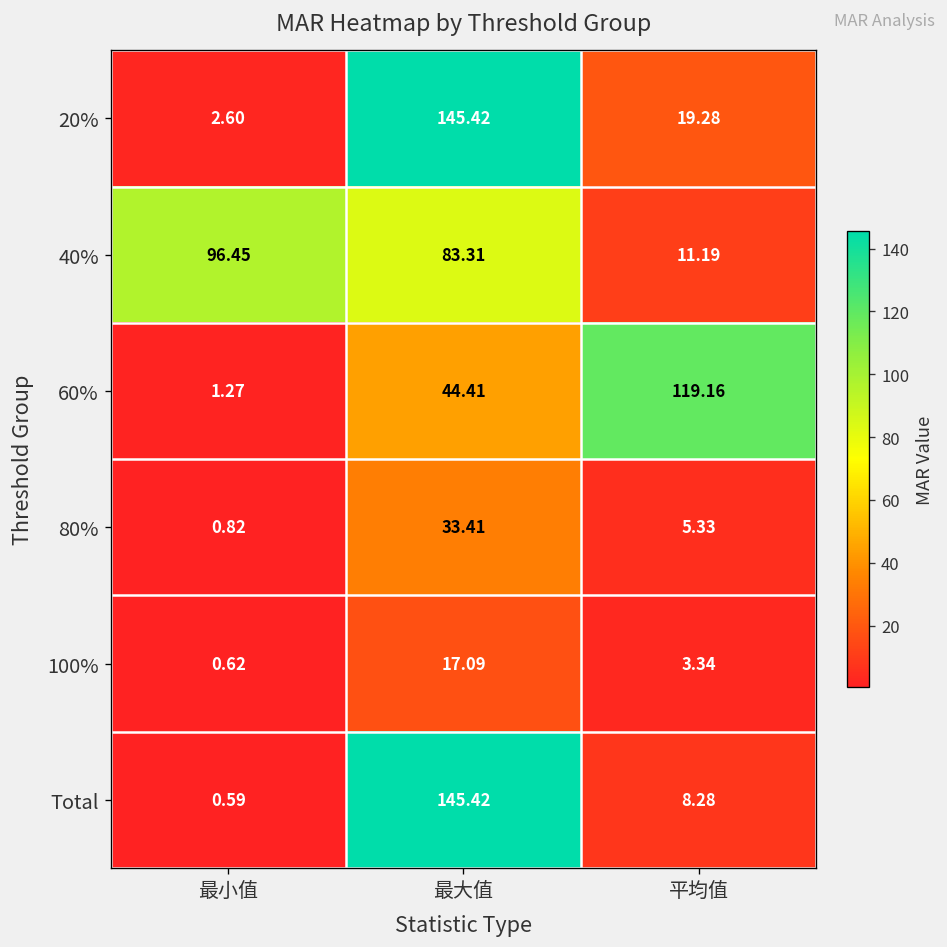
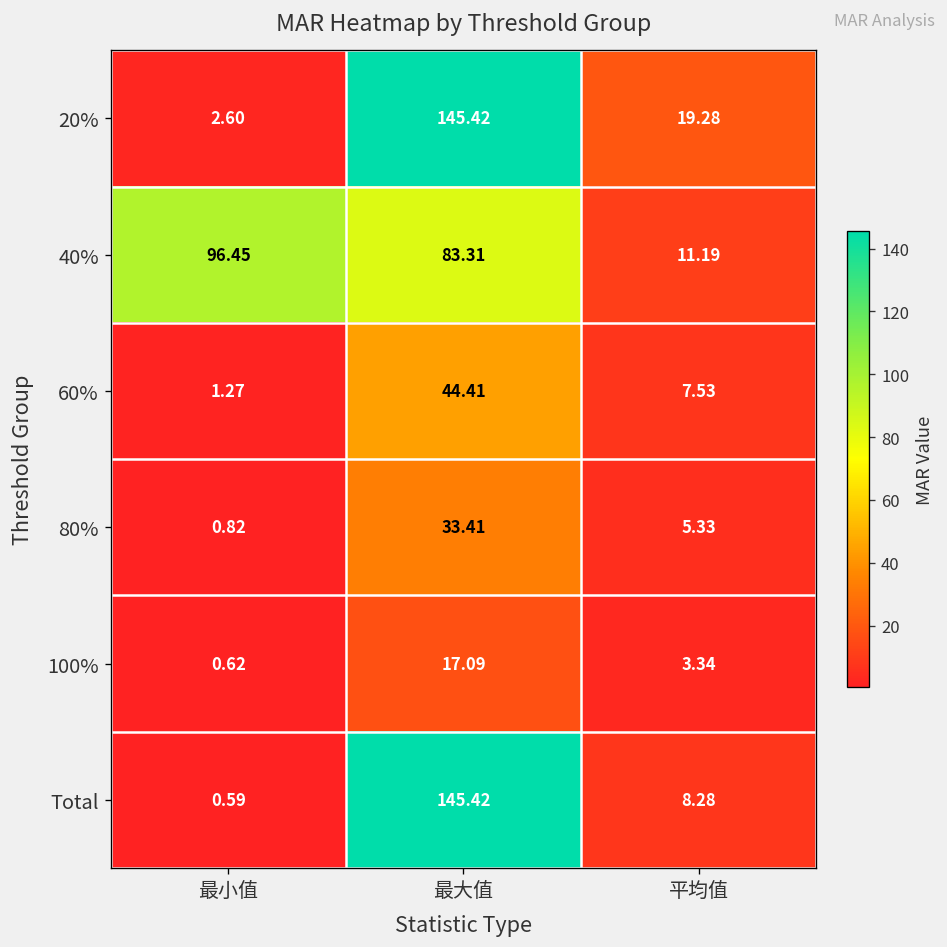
  {
    "20%": {
      "最小值": 2.60,
      "最大值": 145.42,
      "平均值": 19.28
    },
    "40%": {
      "最小值": 96.45,
      "最大值": 83.31,
      "平均值": 11.19
    },
    "60%": {
      "最小值": 1.27,
      "最大值": 44.41,
-     "平均值": 119.16
+     "平均值": 7.53
    },
    "80%": {
      "最小值": 0.82,
      "最大值": 33.41,
      "平均值": 5.33
    },
    "100%": {
      "最小值": 0.62,
      "最大值": 17.09,
      "平均值": 3.34
    },
    "Total": {
      "最小值": 0.59,
      "最大值": 145.42,
      "平均值": 8.28
    }
  }
